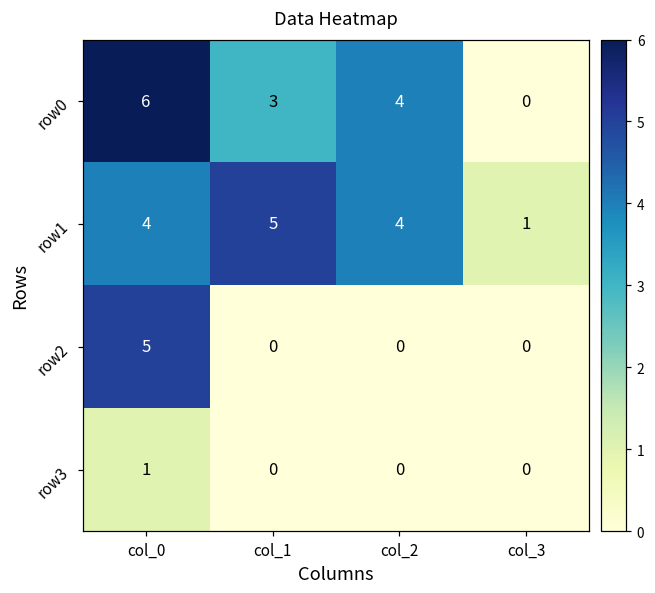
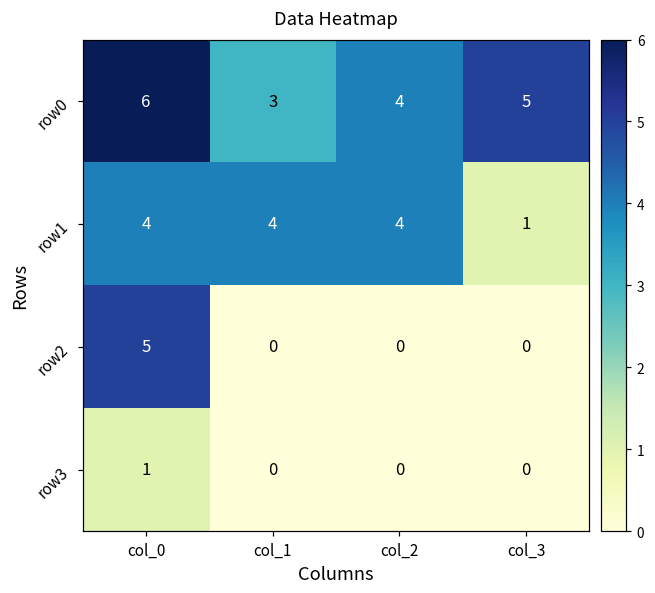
  {
    "row0": {
      "col_0": 6,
      "col_1": 3,
      "col_2": 4,
-     "col_3": 0
+     "col_3": 5
    },
    "row1": {
      "col_0": 4,
-     "col_1": 5,
+     "col_1": 4,
      "col_2": 4,
      "col_3": 1
    },
    "row2": {
      "col_0": 5,
      "col_1": 0,
      "col_2": 0,
      "col_3": 0
    },
    "row3": {
      "col_0": 1,
      "col_1": 0,
      "col_2": 0,
      "col_3": 0
    }
  }
